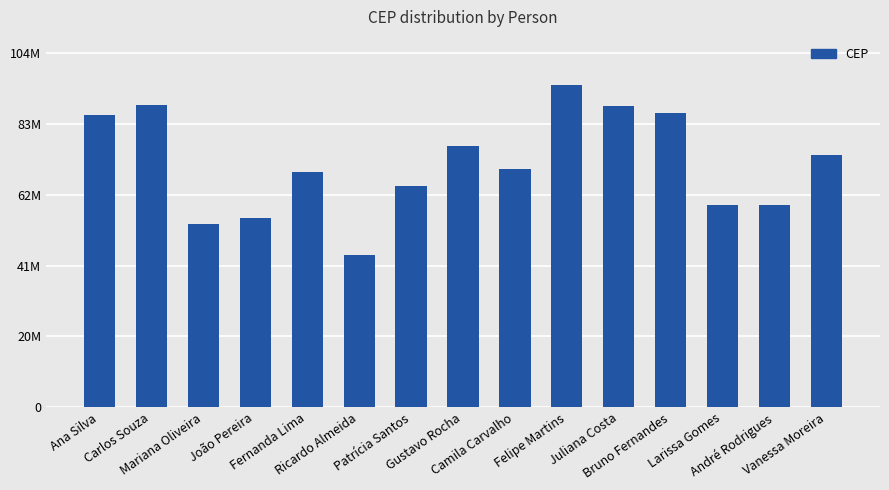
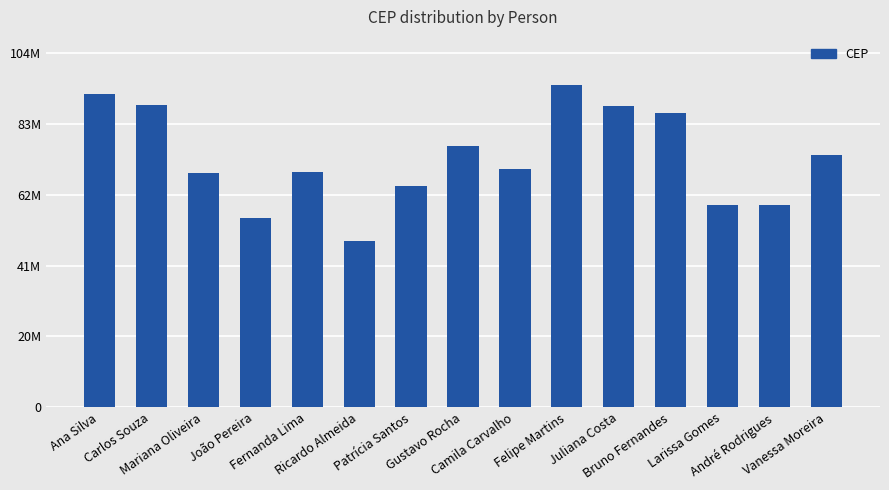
  {
-   "Ana Silva": 86000000,
+   "Ana Silva": 92000000,
    "Carlos Souza": 89000000,
-   "Mariana Oliveira": 54000000,
+   "Mariana Oliveira": 69000000,
    "João Pereira": 56000000,
    "Fernanda Lima": 69000000,
-   "Ricardo Almeida": 45000000,
+   "Ricardo Almeida": 49000000,
    "Patrícia Santos": 65000000,
    "Gustavo Rocha": 77000000,
    "Camila Carvalho": 70000000,
    "Felipe Martins": 95000000,
    "Juliana Costa": 89000000,
    "Bruno Fernandes": 87000000,
    "Larissa Gomes": 60000000,
    "André Rodrigues": 60000000,
    "Vanessa Moreira": 74000000
  }
